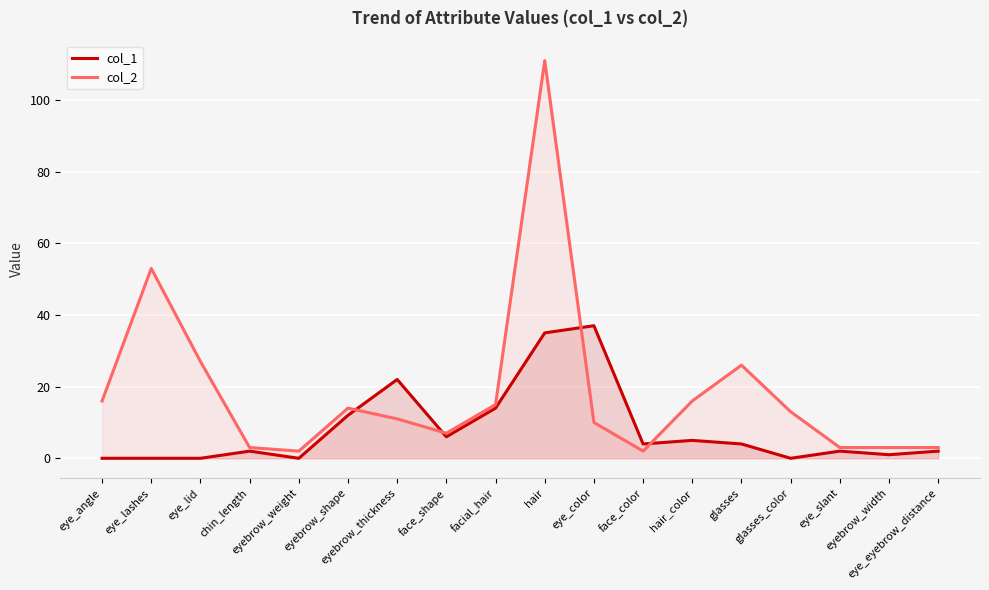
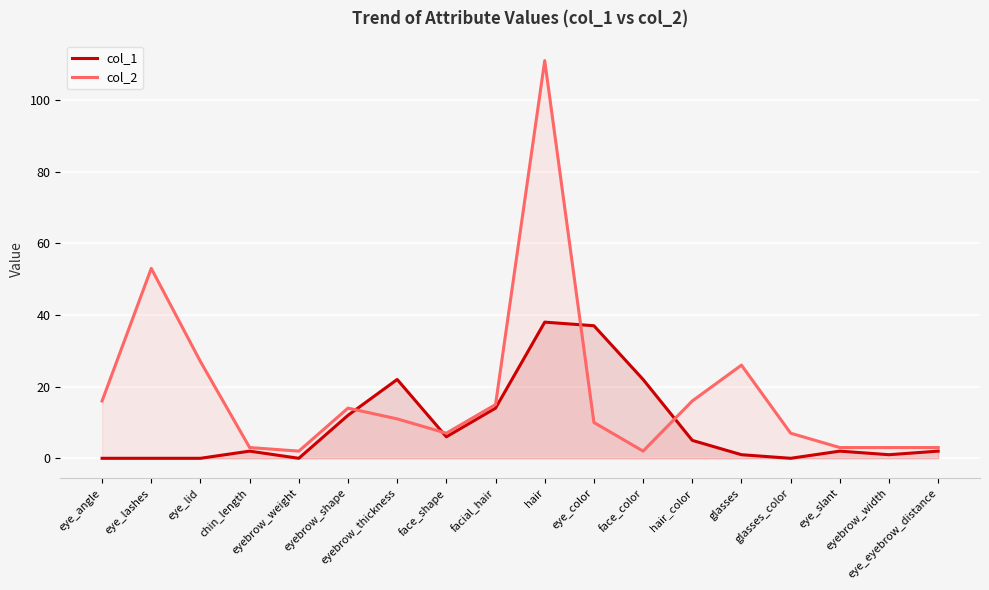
  {
    "col_1": {
      "eye_angle": 0,
      "eye_lashes": 0,
      "eye_lid": 0,
      "chin_length": 2,
      "eyebrow_weight": 0,
      "eyebrow_shape": 12,
      "eyebrow_thickness": 22,
      "face_shape": 6,
      "facial_hair": 14,
-     "hair": 35,
+     "hair": 38,
      "eye_color": 37,
-     "face_color": 4,
+     "face_color": 22,
      "hair_color": 5,
-     "glasses": 4,
+     "glasses": 1,
      "glasses_color": 0,
      "eye_slant": 2,
      "eyebrow_width": 1,
      "eye_eyebrow_distance": 2
    },
    "col_2": {
      "eye_angle": 16,
      "eye_lashes": 53,
      "eye_lid": 27,
      "chin_length": 3,
      "eyebrow_weight": 2,
      "eyebrow_shape": 14,
      "eyebrow_thickness": 11,
      "face_shape": 7,
      "facial_hair": 15,
      "hair": 111,
      "eye_color": 10,
      "face_color": 2,
      "hair_color": 16,
      "glasses": 26,
-     "glasses_color": 13,
+     "glasses_color": 7,
      "eye_slant": 3,
      "eyebrow_width": 3,
      "eye_eyebrow_distance": 3
    }
  }
